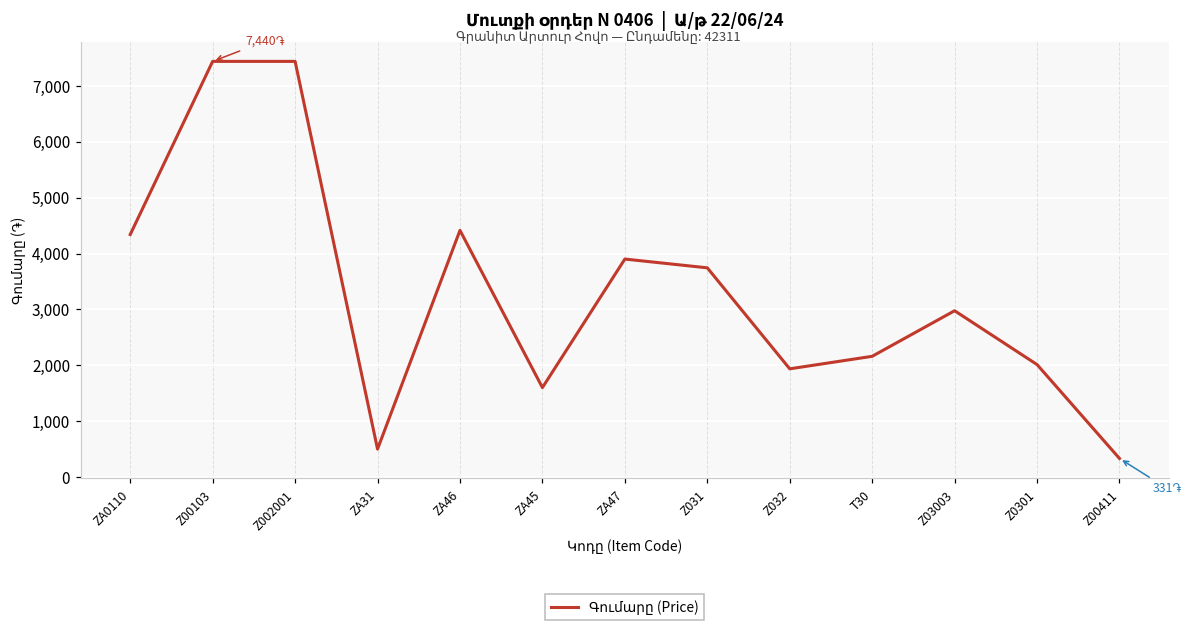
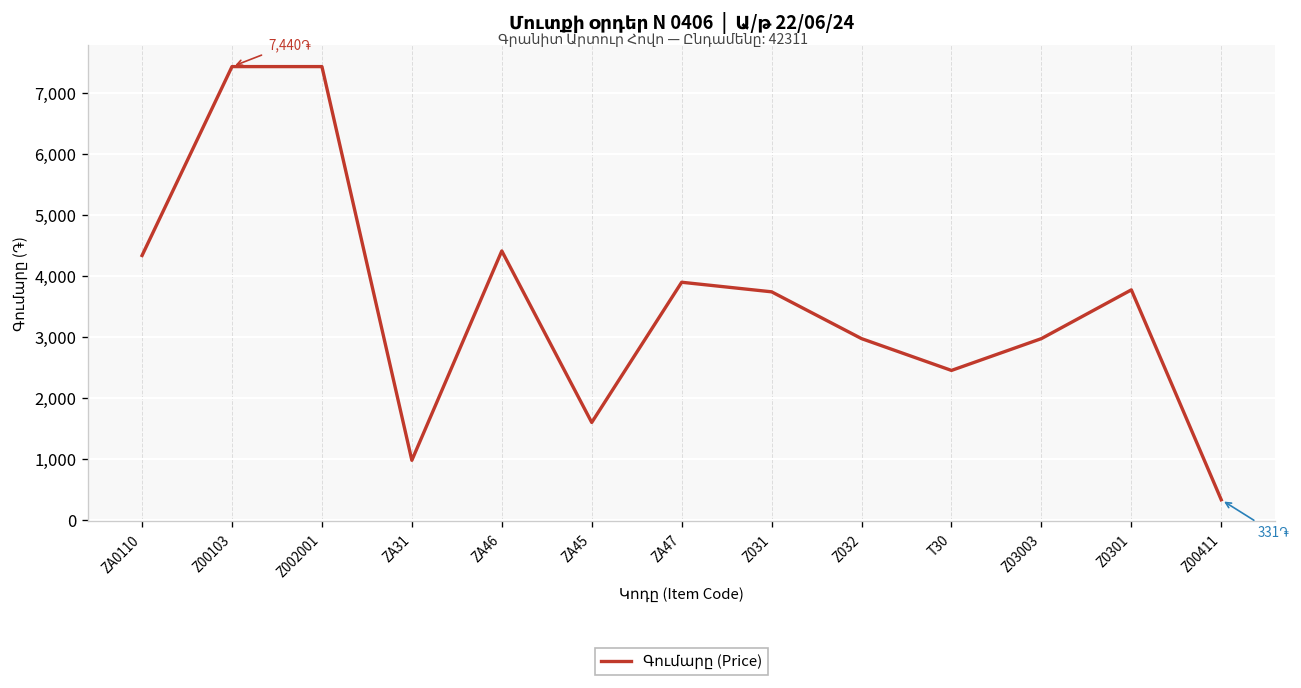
  {
    "ZA0110": "4,300",
    "Z002001": "7,400",
-   "ZA31": "500",
+   "ZA31": "1,000",
    "ZA46": "4,400",
    "ZA45": "1,600",
    "ZA47": "3,900",
    "Z031": "3,700",
-   "Z032": "1,900",
-   "T30": "2,200",
+   "Z032": "3,000",
+   "T30": "2,500",
    "Z03003": "3,000",
-   "Z0301": "2,000"
+   "Z0301": "3,800"
  }
